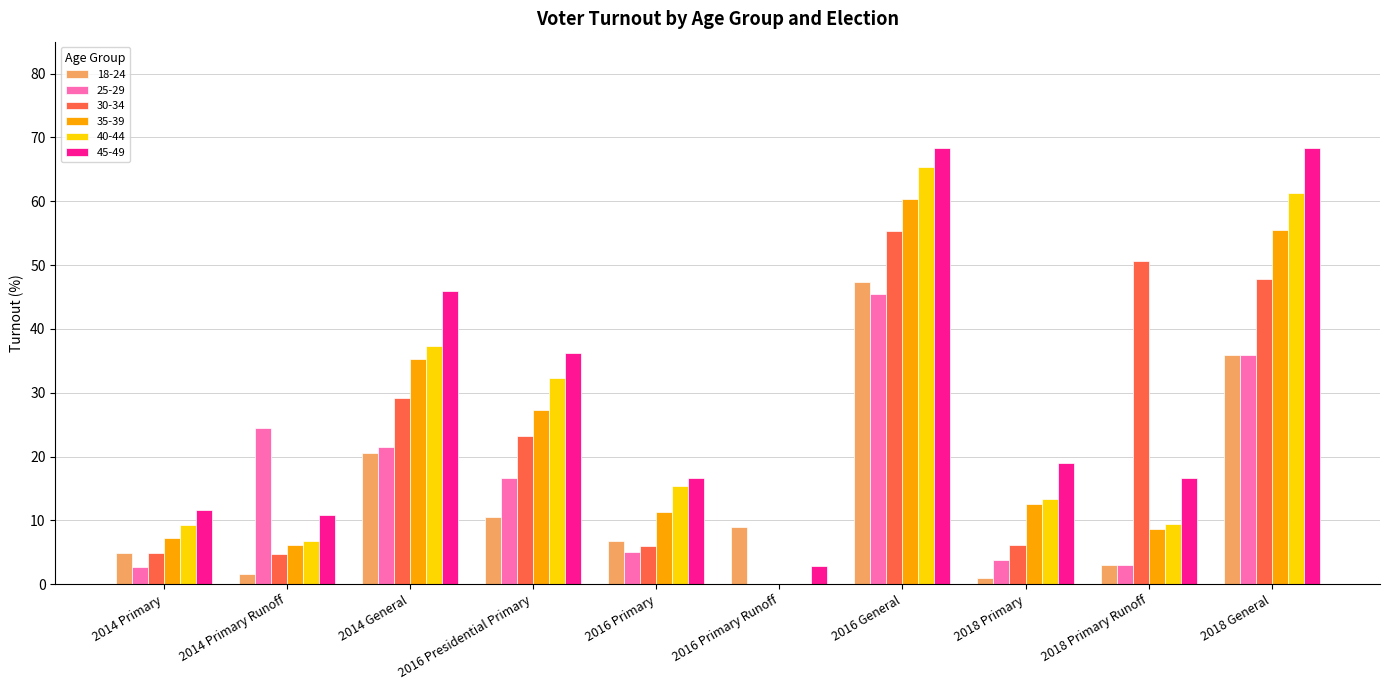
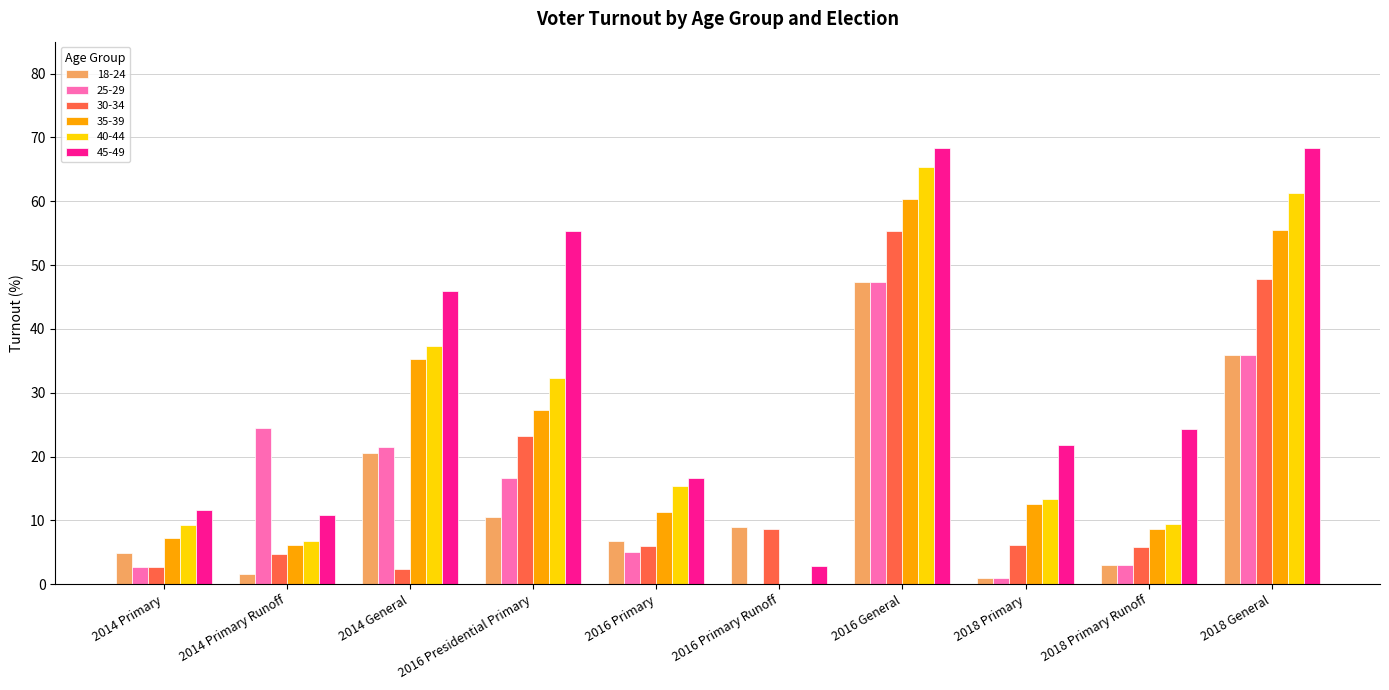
  {
    "18-24": {
      "2014 Primary": 5,
      "2014 Primary Runoff": 2,
      "2014 General": 21,
      "2016 Presidential Primary": 10,
      "2016 Primary": 7,
      "2016 Primary Runoff": 9,
      "2016 General": 47,
      "2018 Primary": 1,
      "2018 Primary Runoff": 3,
      "2018 General": 36
    },
    "25-29": {
      "2014 Primary": 3,
      "2014 Primary Runoff": 24,
      "2014 General": 21,
      "2016 Presidential Primary": 17,
      "2016 Primary": 5,
      "2016 Primary Runoff": 0,
-     "2016 General": 46,
-     "2018 Primary": 4,
+     "2016 General": 47,
+     "2018 Primary": 1,
      "2018 Primary Runoff": 3,
      "2018 General": 36
    },
    "30-34": {
-     "2014 Primary": 5,
+     "2014 Primary": 3,
      "2014 Primary Runoff": 5,
-     "2014 General": 29,
+     "2014 General": 2,
      "2016 Presidential Primary": 23,
      "2016 Primary": 6,
-     "2016 Primary Runoff": 0,
+     "2016 Primary Runoff": 9,
      "2016 General": 55,
      "2018 Primary": 6,
-     "2018 Primary Runoff": 51,
+     "2018 Primary Runoff": 6,
      "2018 General": 48
    },
    "45-49": {
      "2014 Primary": 12,
      "2014 Primary Runoff": 11,
      "2014 General": 46,
-     "2016 Presidential Primary": 36,
+     "2016 Presidential Primary": 55,
      "2016 Primary": 17,
      "2016 Primary Runoff": 3,
      "2016 General": 68,
-     "2018 Primary": 19,
-     "2018 Primary Runoff": 17,
+     "2018 Primary": 22,
+     "2018 Primary Runoff": 24,
      "2018 General": 68
    }
  }
